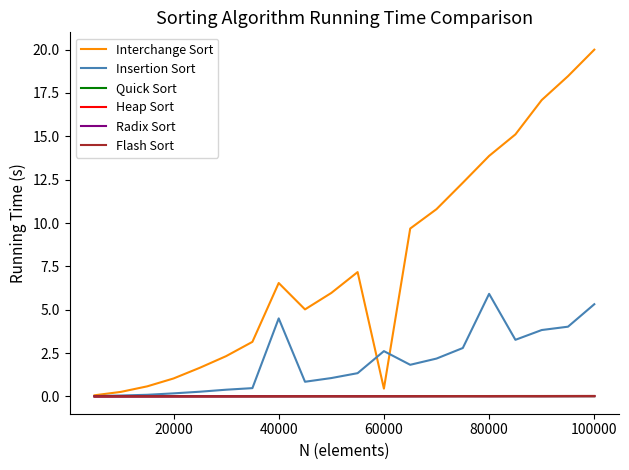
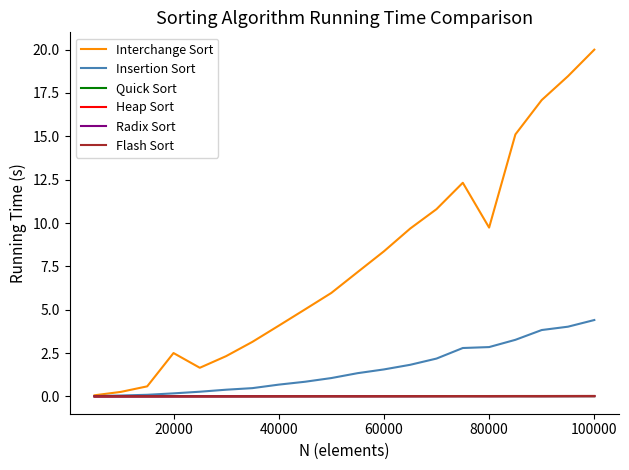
  {
    "Interchange Sort": {
-     "20000": 1.0,
-     "40000": 6.5,
-     "60000": 0.4,
-     "80000": 13.9,
+     "20000": 2.5,
+     "40000": 4.1,
+     "60000": 8.4,
+     "80000": 9.7,
      "100000": 20.0
    },
    "Insertion Sort": {
      "20000": 0.2,
-     "40000": 4.5,
-     "60000": 2.6,
-     "80000": 5.9,
-     "100000": 5.3
+     "40000": 0.7,
+     "60000": 1.6,
+     "80000": 2.8,
+     "100000": 4.4
    },
    "Flash Sort": {
      "20000": 0.0,
      "40000": 0.0,
      "60000": 0.0,
      "80000": 0.0,
      "100000": 0.0
    }
  }
